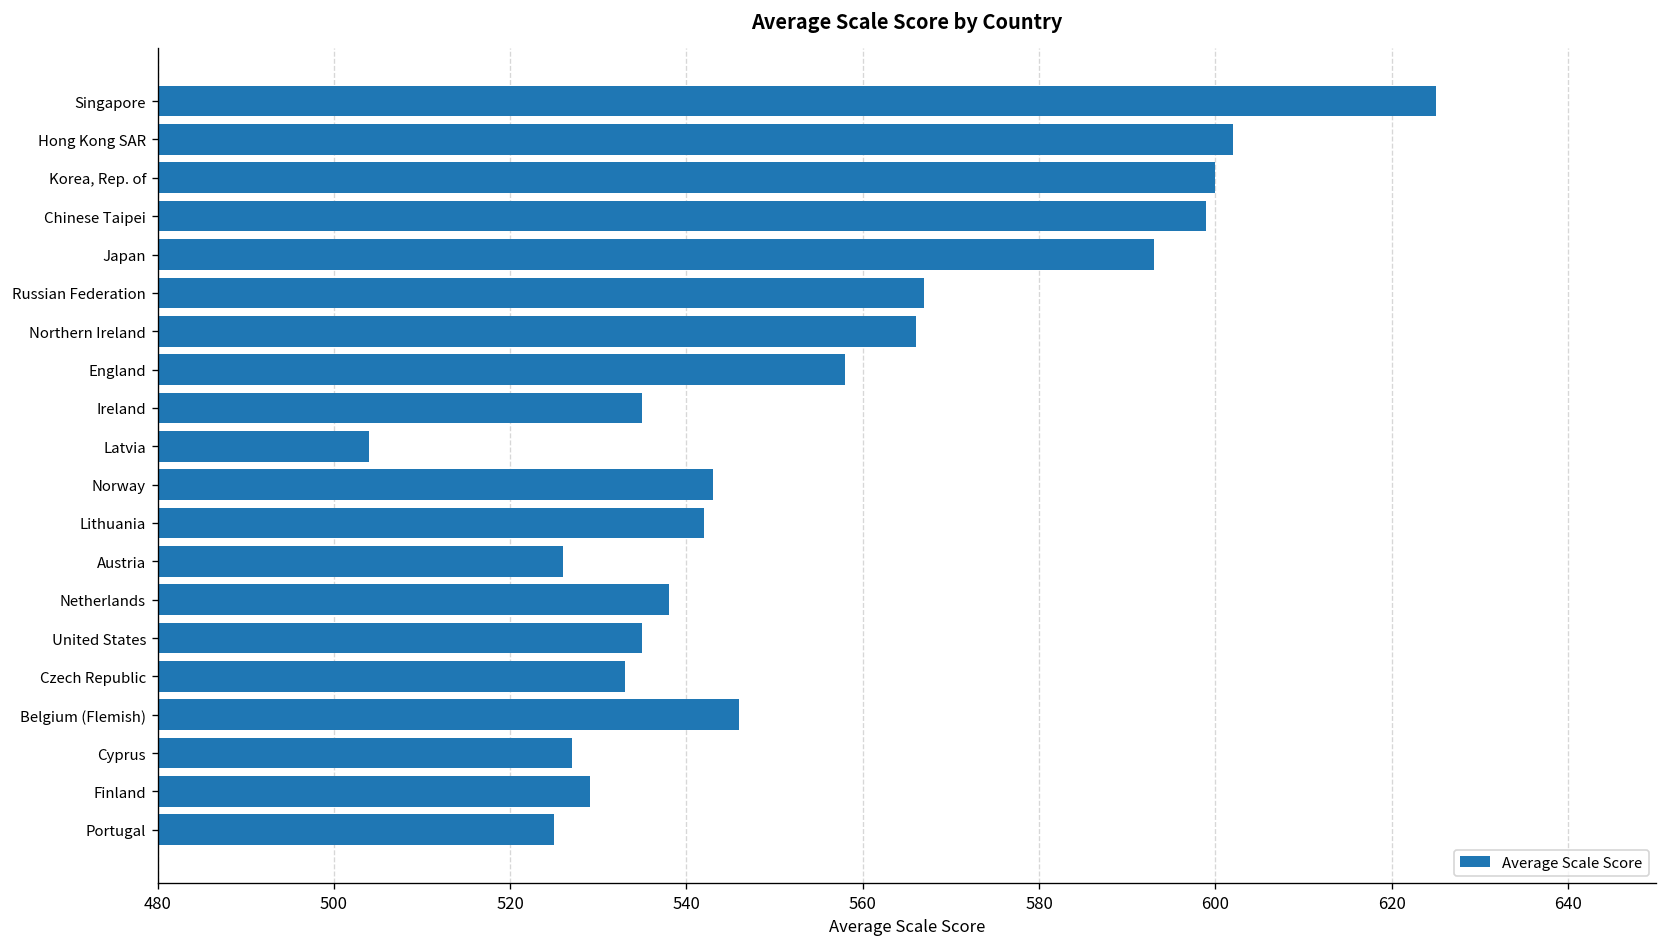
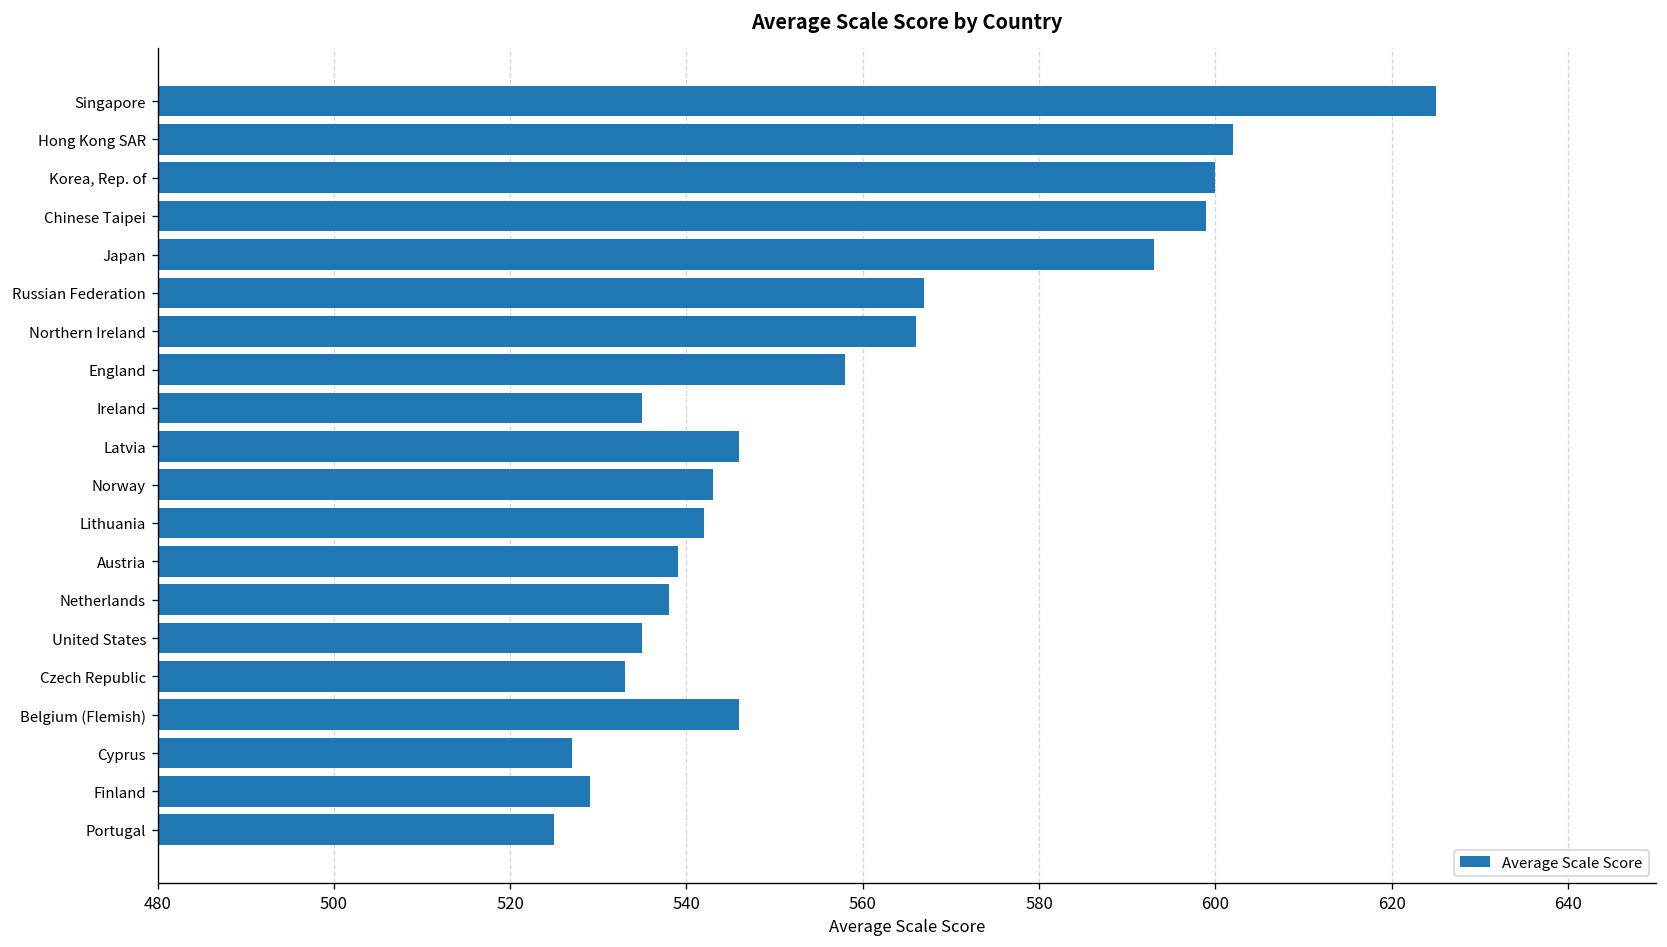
  {
    "Singapore": 625,
    "Hong Kong SAR": 602,
    "Korea, Rep. of": 600,
    "Chinese Taipei": 599,
    "Japan": 593,
    "Russian Federation": 567,
    "Northern Ireland": 566,
    "England": 558,
    "Ireland": 535,
-   "Latvia": 504,
+   "Latvia": 546,
    "Norway": 543,
    "Lithuania": 542,
-   "Austria": 526,
+   "Austria": 539,
    "Netherlands": 538,
    "United States": 535,
    "Czech Republic": 533,
    "Belgium (Flemish)": 546,
    "Cyprus": 527,
    "Finland": 529,
    "Portugal": 525
  }
